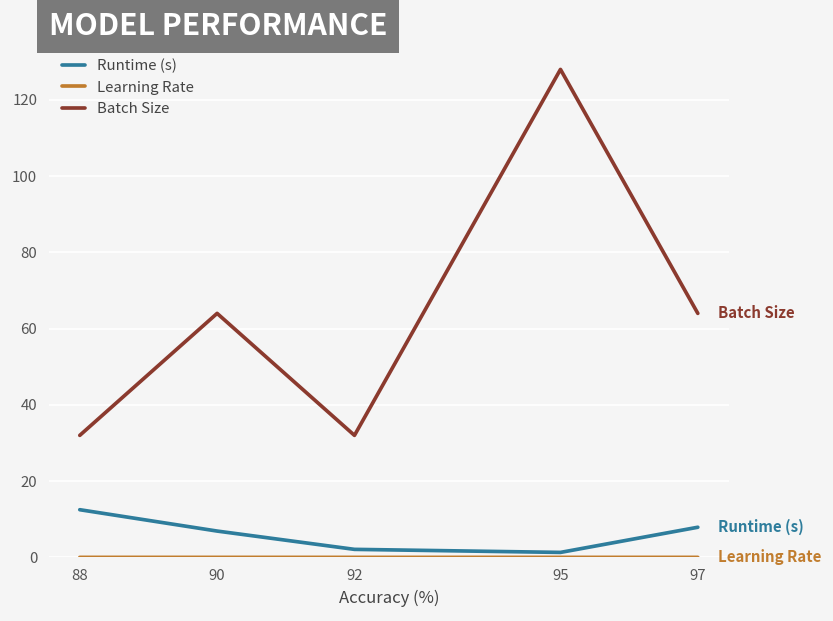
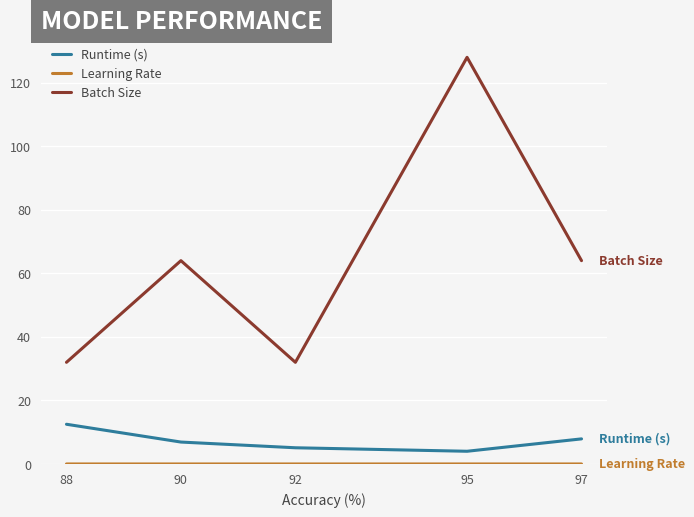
  {
    "Runtime (s)": {
      "88": 13,
      "90": 7,
-     "92": 2,
-     "95": 1,
+     "92": 5,
+     "95": 4,
      "97": 8
    },
    "Learning Rate": {
      "88": 0,
      "90": 0,
      "92": 0,
      "95": 0,
      "97": 0
    },
    "Batch Size": {
      "88": 32,
      "90": 64,
      "92": 32,
      "95": 128,
      "97": 64
    }
  }
